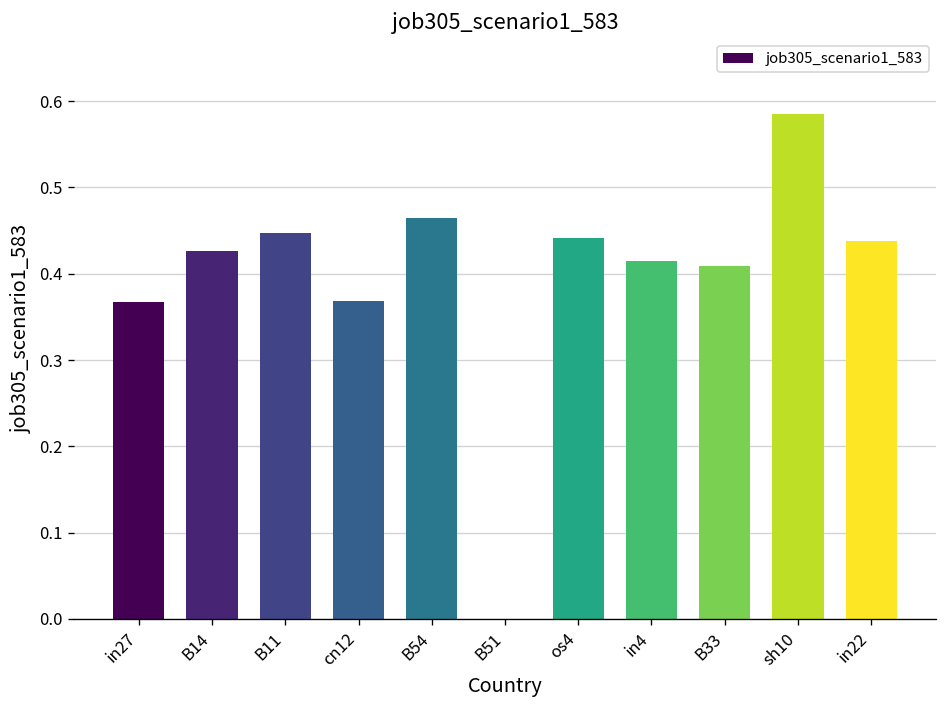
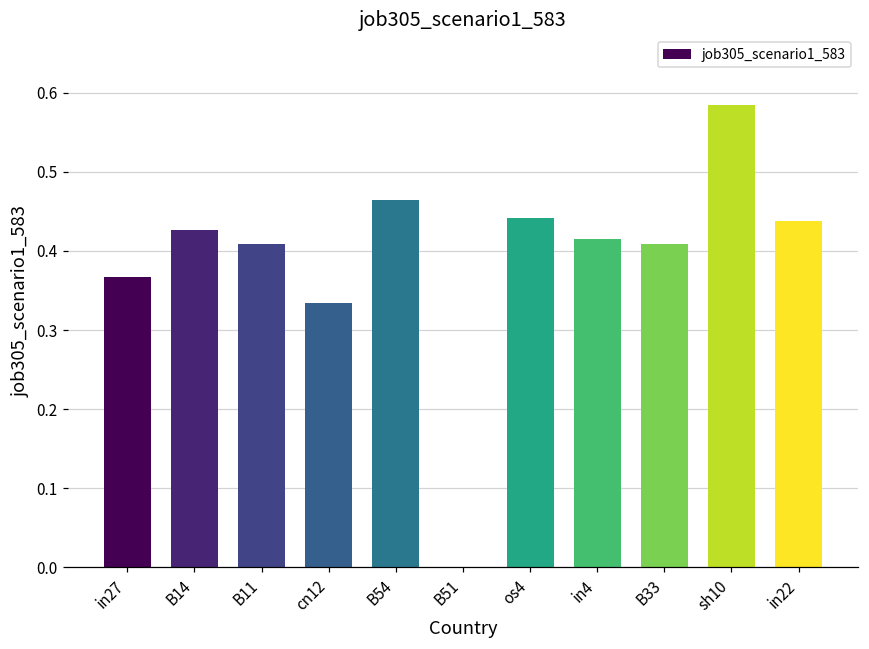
  {
    "in27": 0.37,
    "B14": 0.43,
-   "B11": 0.45,
-   "cn12": 0.37,
+   "B11": 0.41,
+   "cn12": 0.33,
    "B54": 0.46,
    "B51": 0.00,
    "os4": 0.44,
    "in4": 0.41,
    "B33": 0.41,
    "sh10": 0.58,
    "in22": 0.44
  }
